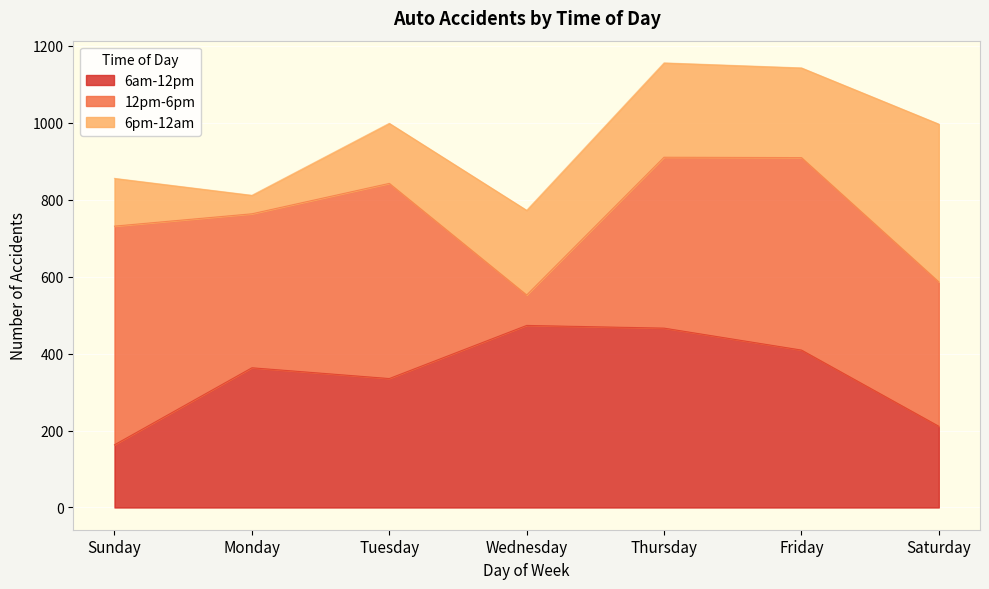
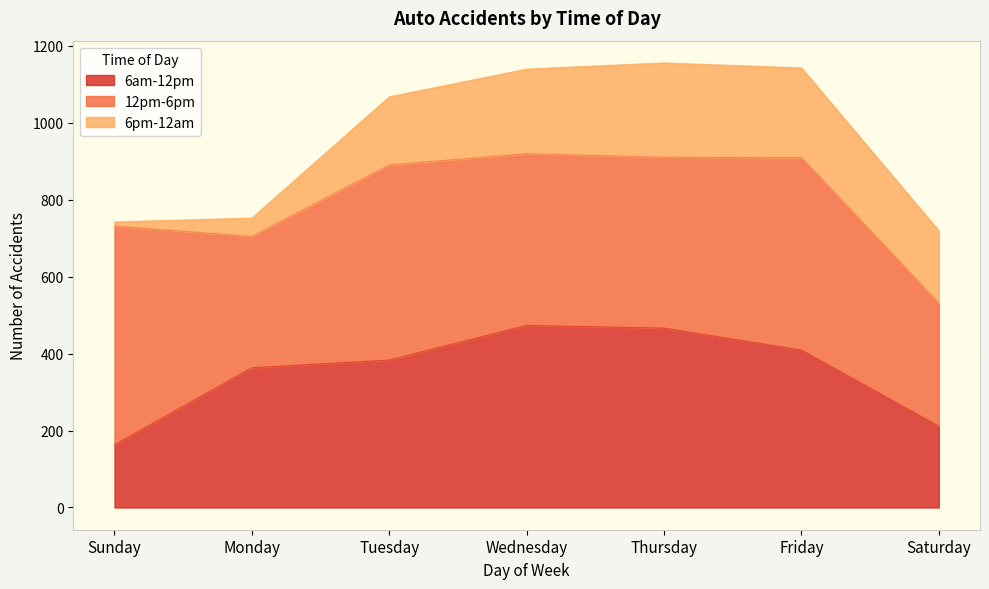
  {
    "6am-12pm": {
      "Sunday": 160,
      "Monday": 360,
-     "Tuesday": 340,
+     "Tuesday": 380,
      "Wednesday": 470,
      "Thursday": 470,
      "Friday": 410,
      "Saturday": 210
    },
    "12pm-6pm": {
      "Sunday": 570,
-     "Monday": 400,
+     "Monday": 340,
      "Tuesday": 510,
-     "Wednesday": 80,
+     "Wednesday": 450,
      "Thursday": 440,
      "Friday": 500,
-     "Saturday": 380
+     "Saturday": 320
    },
    "6pm-12am": {
-     "Sunday": 120,
+     "Sunday": 10,
      "Monday": 50,
-     "Tuesday": 160,
+     "Tuesday": 180,
      "Wednesday": 220,
      "Thursday": 250,
      "Friday": 230,
-     "Saturday": 410
+     "Saturday": 190
    }
  }
